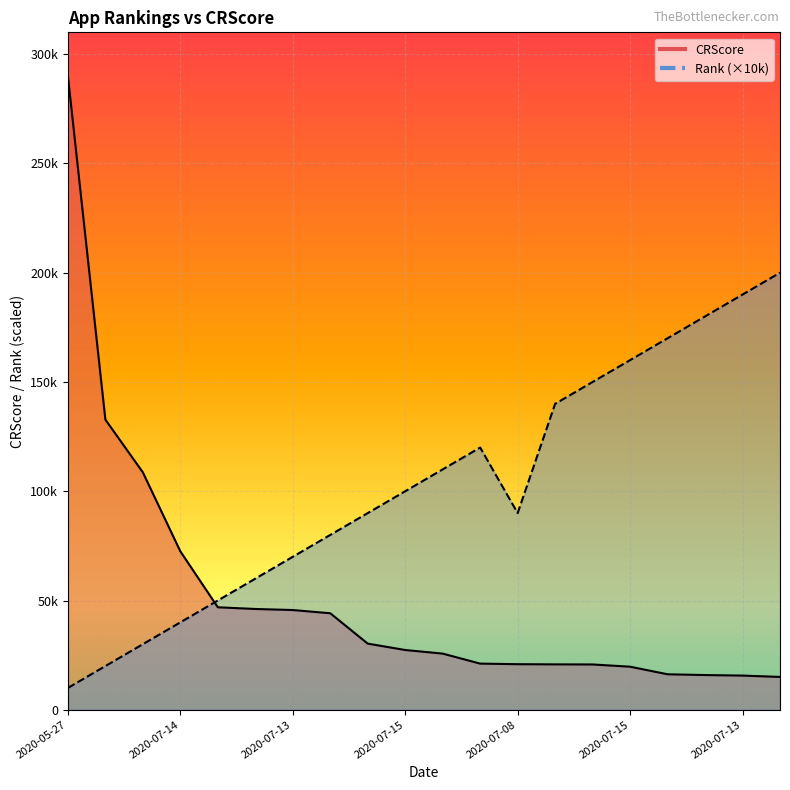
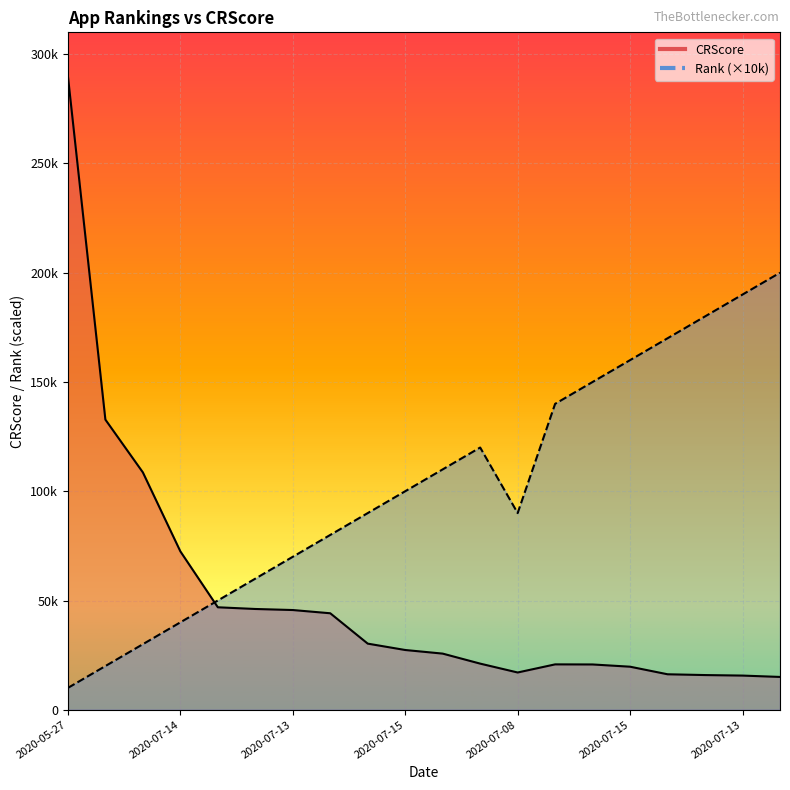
  {
    "CRScore": {
      "2020-05-27": 290000,
-     "2020-07-08": 21000
+     "2020-07-08": 17000
    },
    "Rank (×10k)": {
      "2020-05-27": 10000,
      "2020-07-08": 90000
    }
  }
